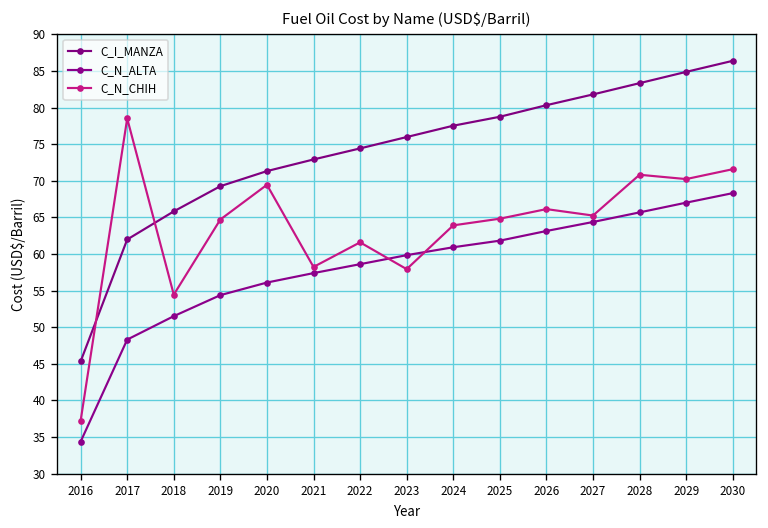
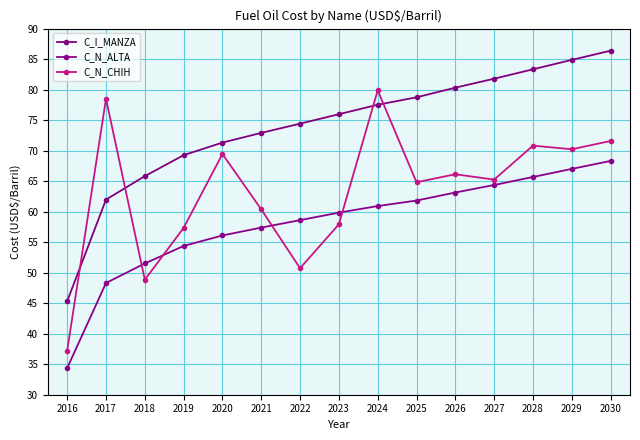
  {
    "C_N_CHIH": {
      "2016": 37,
      "2017": 79,
-     "2018": 54,
-     "2019": 65,
+     "2018": 49,
+     "2019": 57,
      "2020": 69,
-     "2021": 58,
-     "2022": 62,
+     "2021": 60,
+     "2022": 51,
      "2023": 58,
-     "2024": 64,
+     "2024": 80,
      "2025": 65,
      "2026": 66,
      "2027": 65,
      "2028": 71,
      "2029": 70,
      "2030": 72
    }
  }
